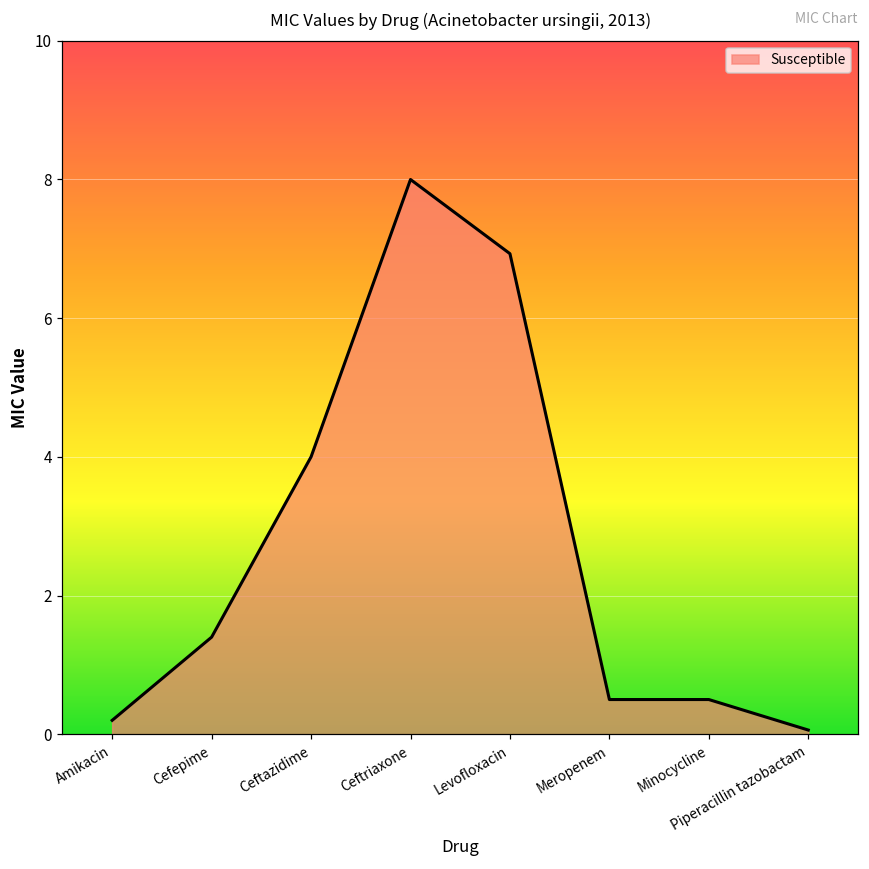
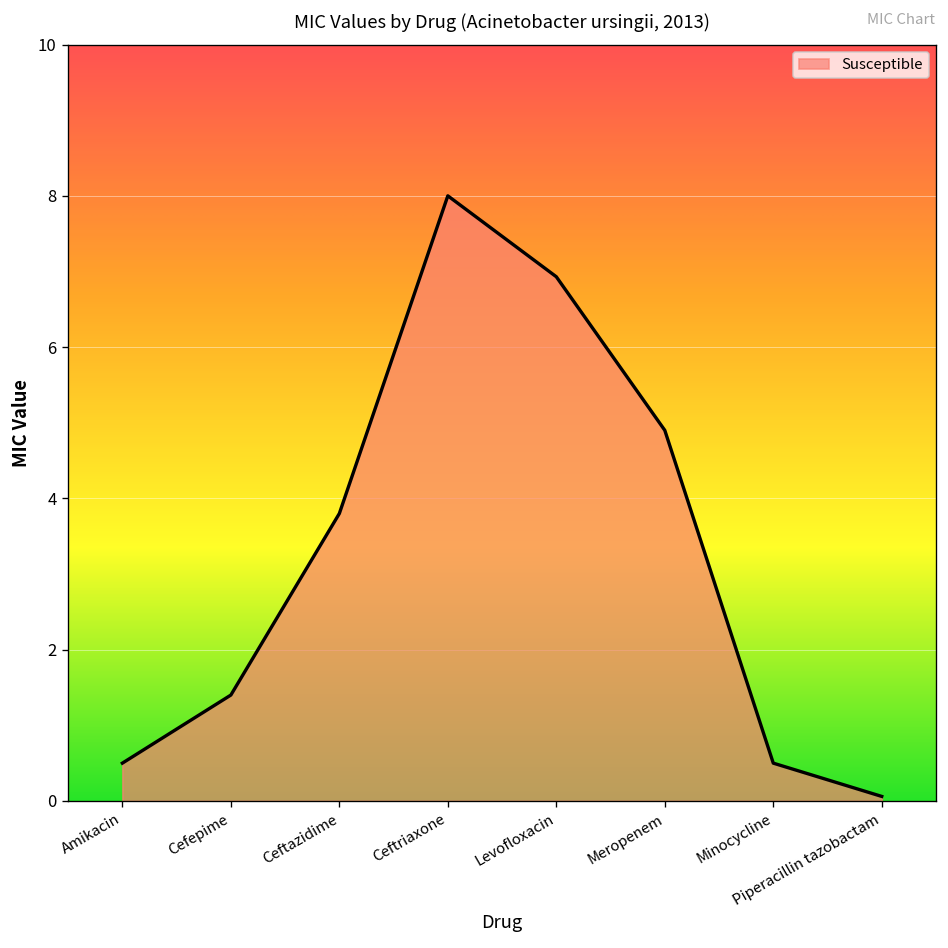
  {
-   "Amikacin": 0.2,
+   "Amikacin": 0.5,
    "Cefepime": 1.4,
-   "Ceftazidime": 4.0,
+   "Ceftazidime": 3.8,
    "Ceftriaxone": 8.0,
    "Levofloxacin": 6.9,
-   "Meropenem": 0.5,
+   "Meropenem": 4.9,
    "Minocycline": 0.5,
    "Piperacillin tazobactam": 0.1
  }
